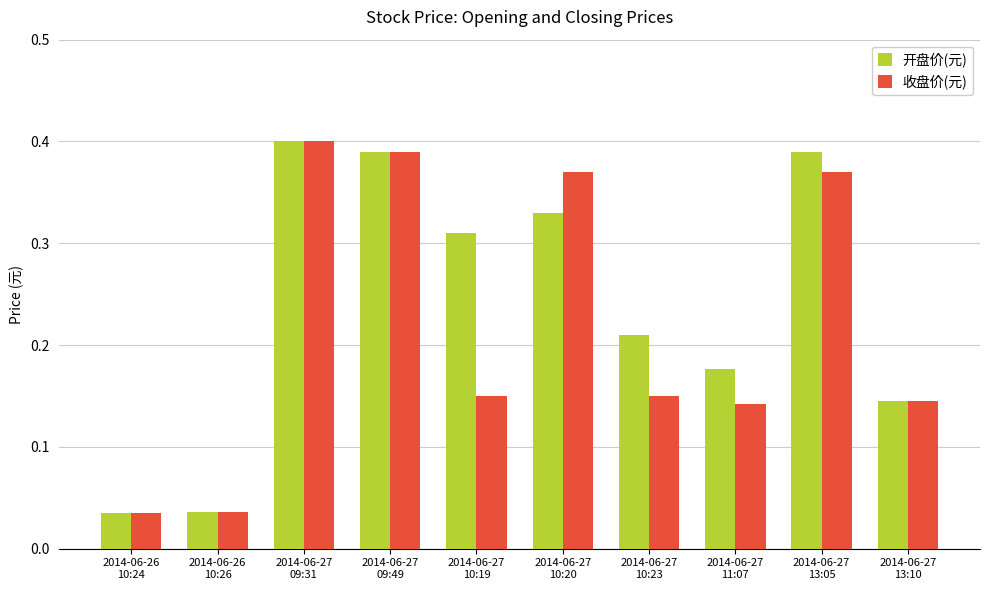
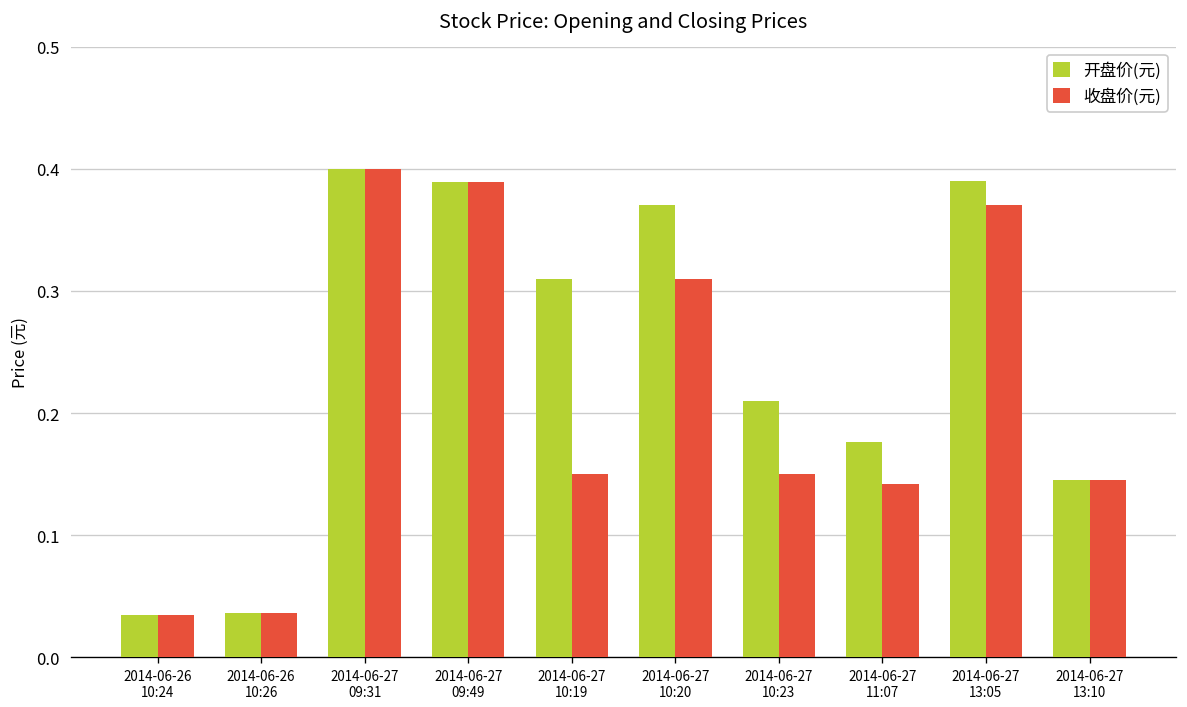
  {
    "开盘价(元)": {
      "2014-06-26 10:24": 0.035,
      "2014-06-26 10:26": 0.036,
      "2014-06-27 09:31": 0.40,
      "2014-06-27 09:49": 0.39,
      "2014-06-27 10:19": 0.31,
-     "2014-06-27 10:20": 0.33,
+     "2014-06-27 10:20": 0.37,
      "2014-06-27 10:23": 0.21,
      "2014-06-27 11:07": 0.177,
      "2014-06-27 13:05": 0.39,
      "2014-06-27 13:10": 0.145
    },
    "收盘价(元)": {
      "2014-06-26 10:24": 0.035,
      "2014-06-26 10:26": 0.036,
      "2014-06-27 09:31": 0.40,
      "2014-06-27 09:49": 0.39,
      "2014-06-27 10:19": 0.15,
-     "2014-06-27 10:20": 0.37,
+     "2014-06-27 10:20": 0.31,
      "2014-06-27 10:23": 0.15,
      "2014-06-27 11:07": 0.14,
      "2014-06-27 13:05": 0.37,
      "2014-06-27 13:10": 0.145
    }
  }
